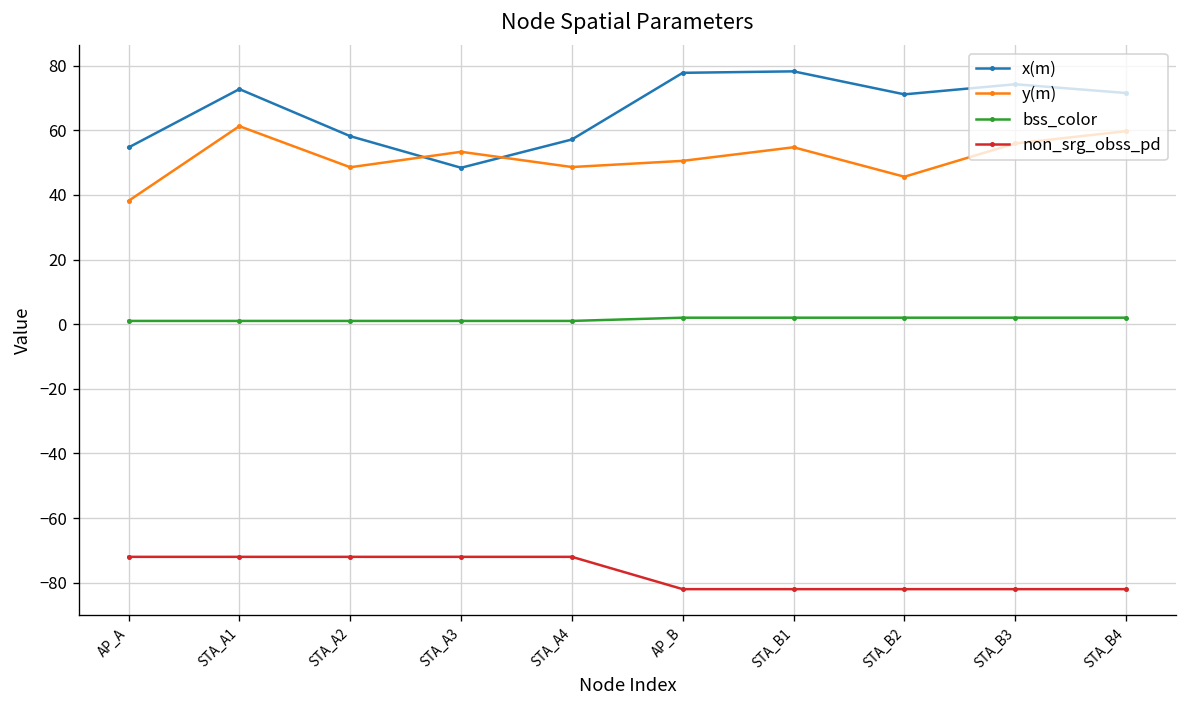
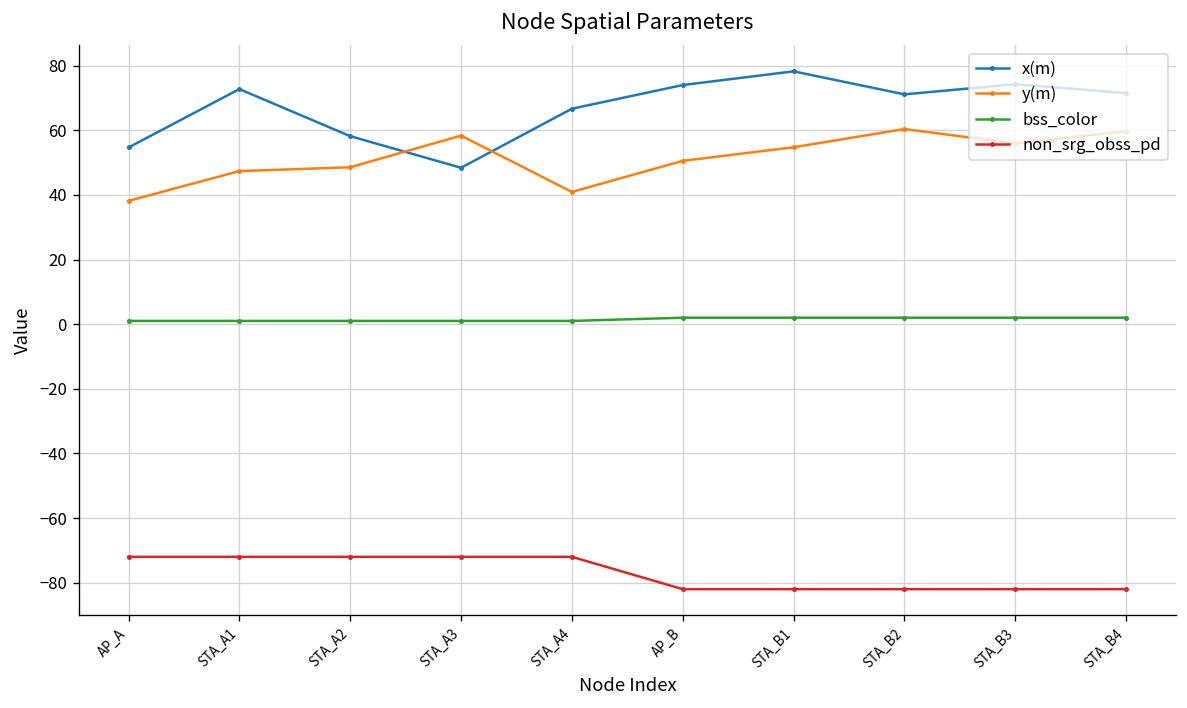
  {
    "x(m)": {
      "AP_A": 55,
      "STA_A1": 73,
      "STA_A2": 58,
      "STA_A3": 48,
-     "STA_A4": 57,
-     "AP_B": 78,
+     "STA_A4": 67,
+     "AP_B": 74,
      "STA_B1": 78,
      "STA_B2": 71
    },
    "y(m)": {
      "AP_A": 38,
-     "STA_A1": 61,
+     "STA_A1": 47,
      "STA_A2": 49,
-     "STA_A3": 53,
-     "STA_A4": 49,
+     "STA_A3": 58,
+     "STA_A4": 41,
      "AP_B": 51,
      "STA_B1": 55,
-     "STA_B2": 46
+     "STA_B2": 60
    },
    "bss_color": {
      "AP_A": 1,
      "STA_A1": 1,
      "STA_A2": 1,
      "STA_A3": 1,
      "STA_A4": 1,
      "AP_B": 2,
      "STA_B1": 2,
      "STA_B2": 2,
      "STA_B3": 2,
      "STA_B4": 2
    },
    "non_srg_obss_pd": {
      "AP_A": -72,
      "STA_A1": -72,
      "STA_A2": -72,
      "STA_A3": -72,
      "STA_A4": -72,
      "AP_B": -82,
      "STA_B1": -82,
      "STA_B2": -82,
      "STA_B3": -82,
      "STA_B4": -82
    }
  }
